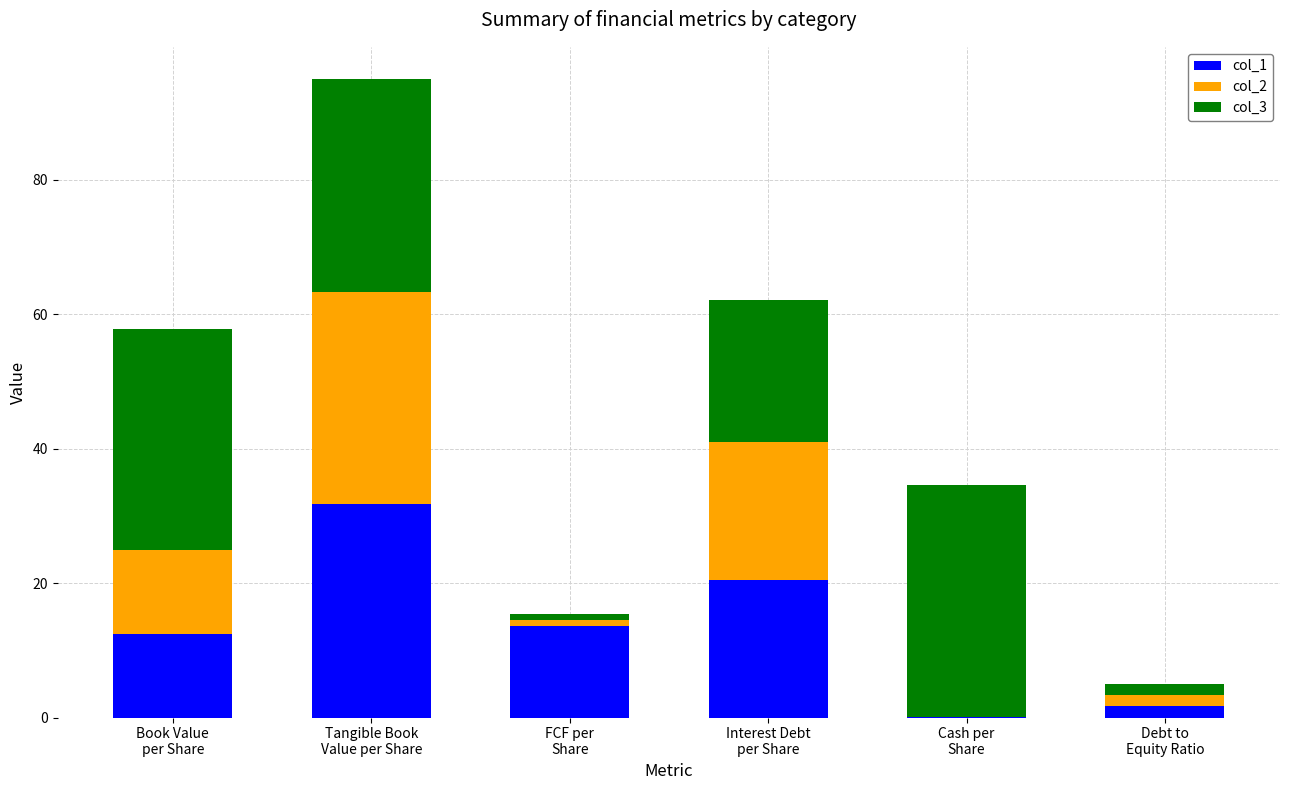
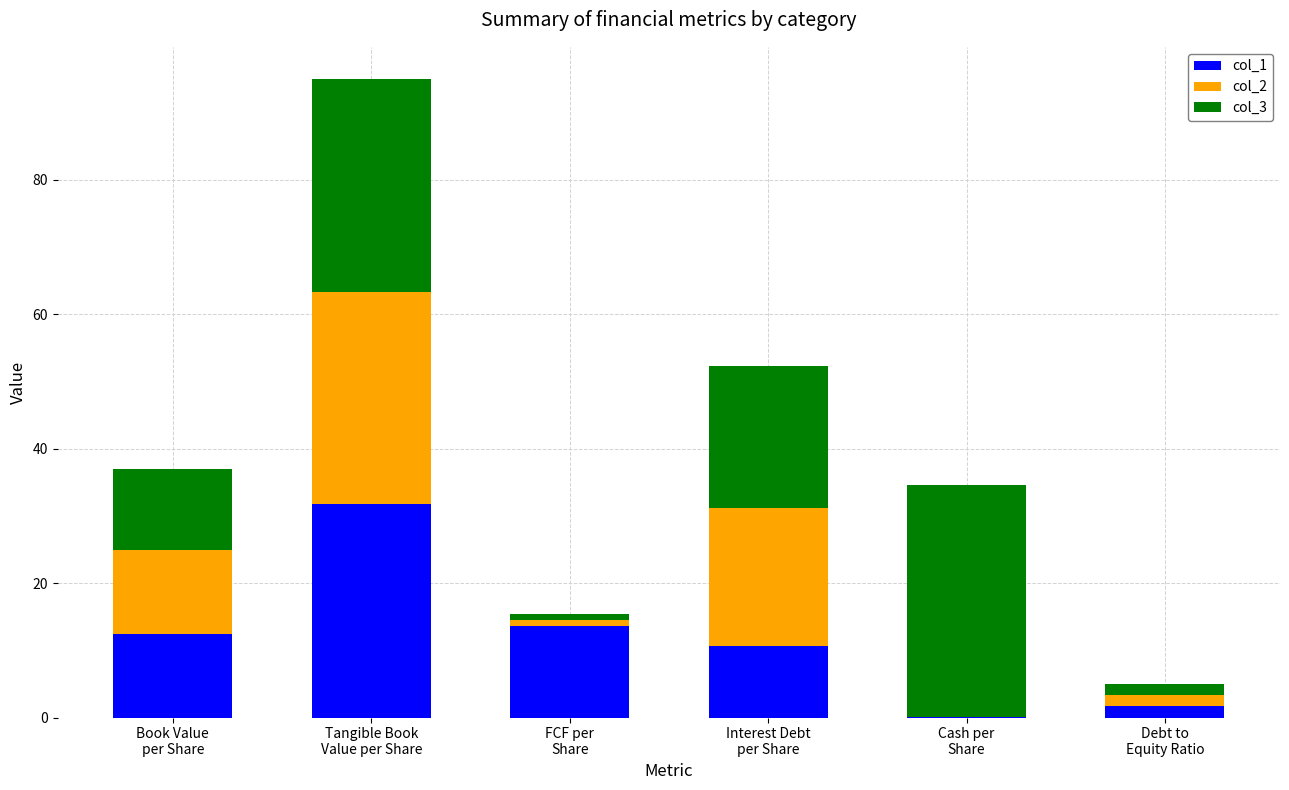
  {
    "col_1": {
      "Book Value per Share": 12,
      "Tangible Book Value per Share": 32,
      "FCF per Share": 14,
-     "Interest Debt per Share": 20,
+     "Interest Debt per Share": 11,
      "Debt to Equity Ratio": 2
    },
    "col_2": {
      "Book Value per Share": 13,
      "Tangible Book Value per Share": 32,
      "FCF per Share": 1,
      "Interest Debt per Share": 21,
      "Debt to Equity Ratio": 2
    },
    "col_3": {
-     "Book Value per Share": 33,
+     "Book Value per Share": 12,
      "Tangible Book Value per Share": 32,
      "FCF per Share": 1,
      "Interest Debt per Share": 21,
      "Cash per Share": 34,
      "Debt to Equity Ratio": 2
    }
  }
